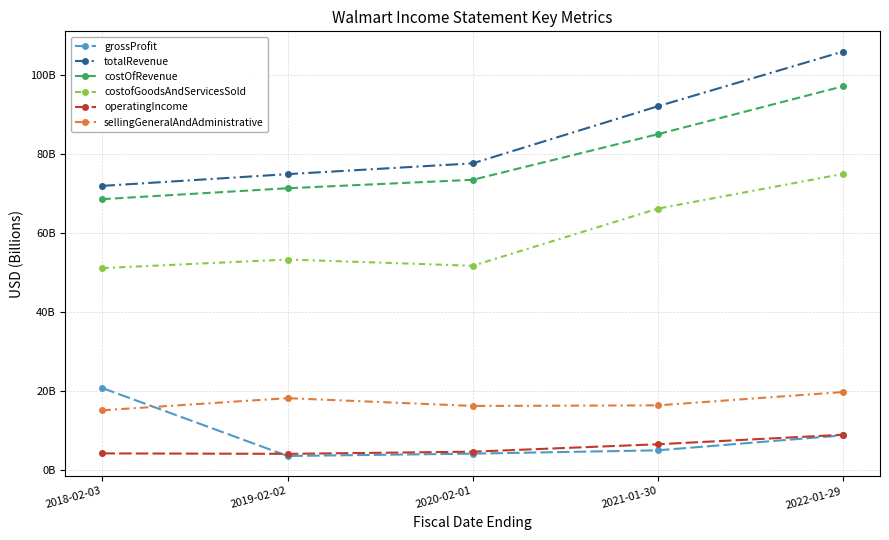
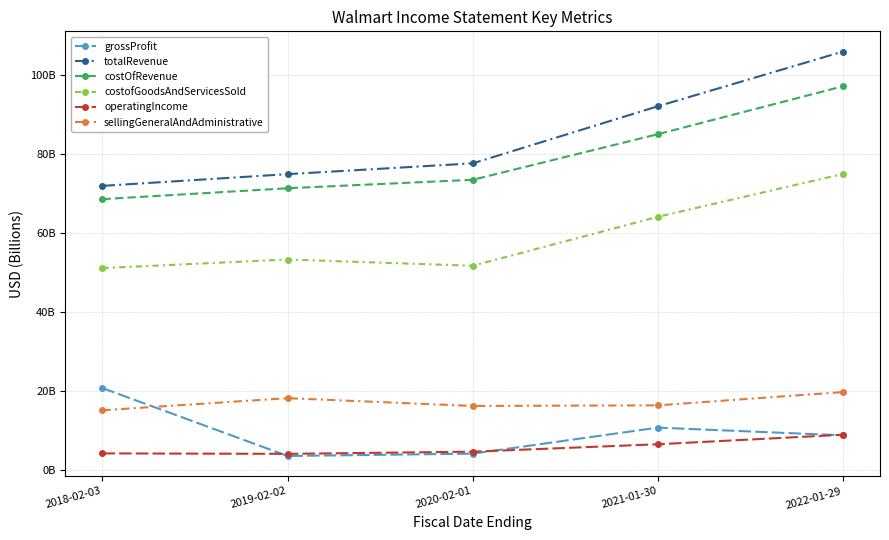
  {
    "grossProfit": {
      "2018-02-03": 21000000000,
-     "2021-01-30": 5000000000
+     "2021-01-30": 11000000000
    },
    "totalRevenue": {
      "2018-02-03": 72000000000,
      "2019-02-02": 75000000000,
      "2020-02-01": 78000000000,
      "2021-01-30": 92000000000,
      "2022-01-29": 106000000000
    },
    "costOfRevenue": {
      "2018-02-03": 69000000000,
      "2019-02-02": 71000000000,
      "2020-02-01": 73000000000,
      "2021-01-30": 85000000000,
      "2022-01-29": 97000000000
    },
    "costofGoodsAndServicesSold": {
      "2018-02-03": 51000000000,
      "2019-02-02": 53000000000,
      "2020-02-01": 52000000000,
-     "2021-01-30": 66000000000,
+     "2021-01-30": 64000000000,
      "2022-01-29": 75000000000
    },
    "operatingIncome": {
      "2018-02-03": 4000000000,
      "2021-01-30": 7000000000
    },
    "sellingGeneralAndAdministrative": {
      "2018-02-03": 15000000000,
      "2019-02-02": 18000000000,
      "2020-02-01": 16000000000,
      "2021-01-30": 16000000000,
      "2022-01-29": 20000000000
    }
  }
